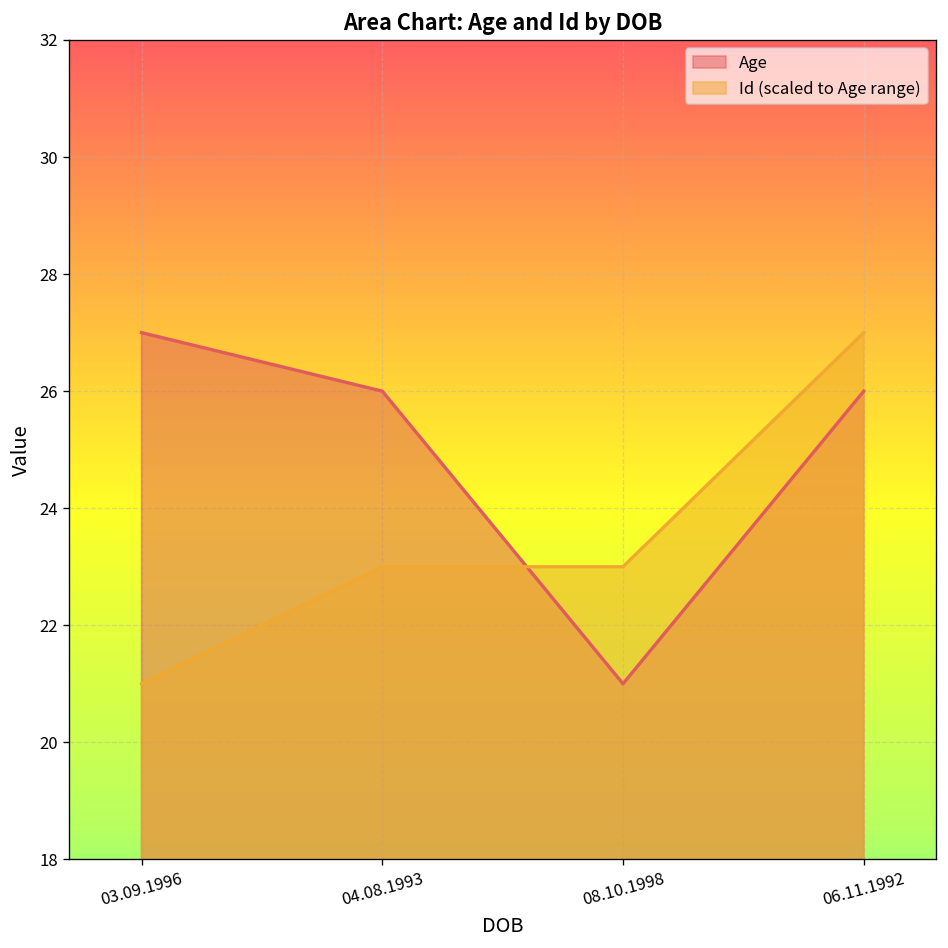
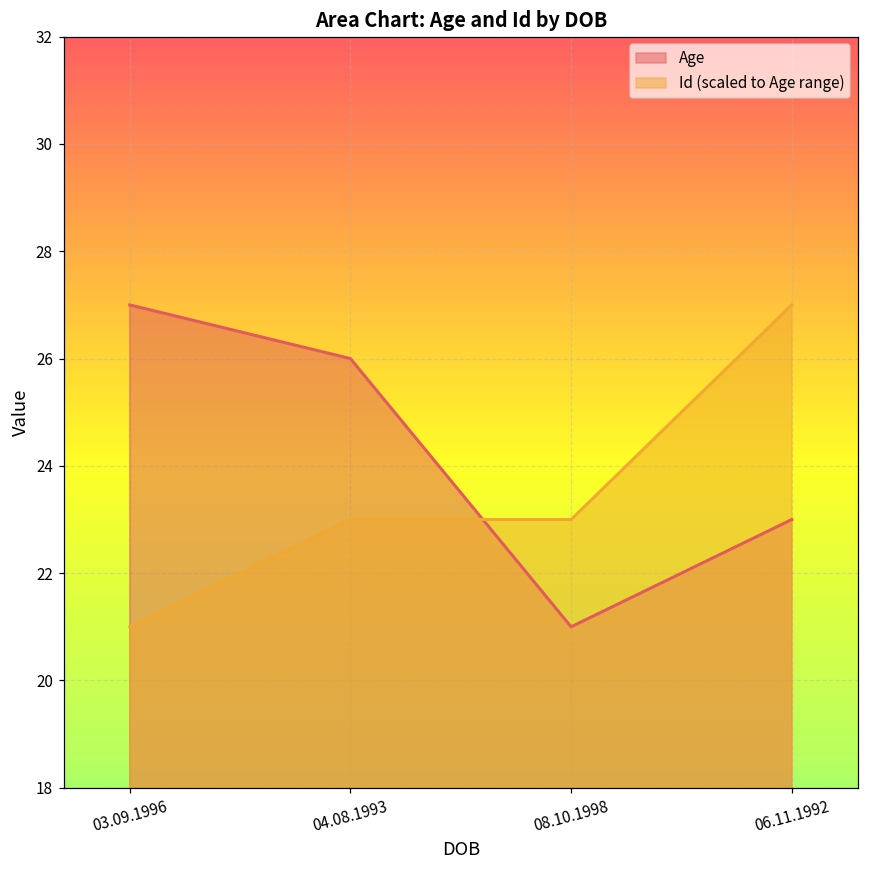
  {
    "Age": {
      "03.09.1996": 27,
      "04.08.1993": 26,
      "08.10.1998": 21,
-     "06.11.1992": 26
+     "06.11.1992": 23
    },
    "Id (scaled to Age range)": {
      "03.09.1996": 21,
      "04.08.1993": 23,
      "08.10.1998": 23,
      "06.11.1992": 27
    }
  }
